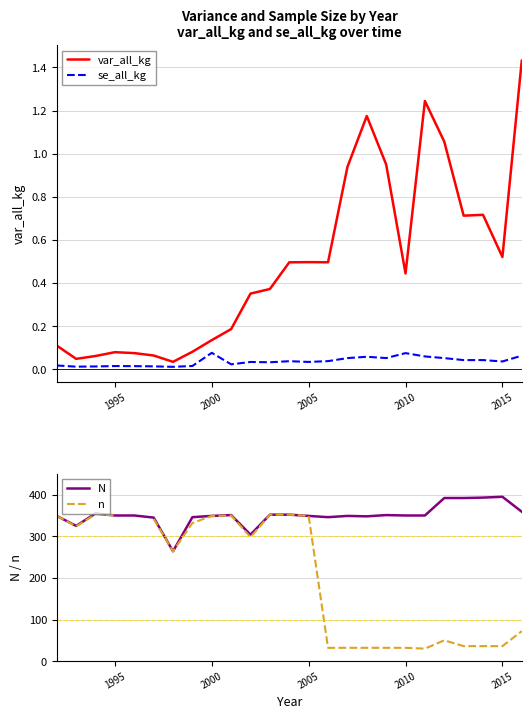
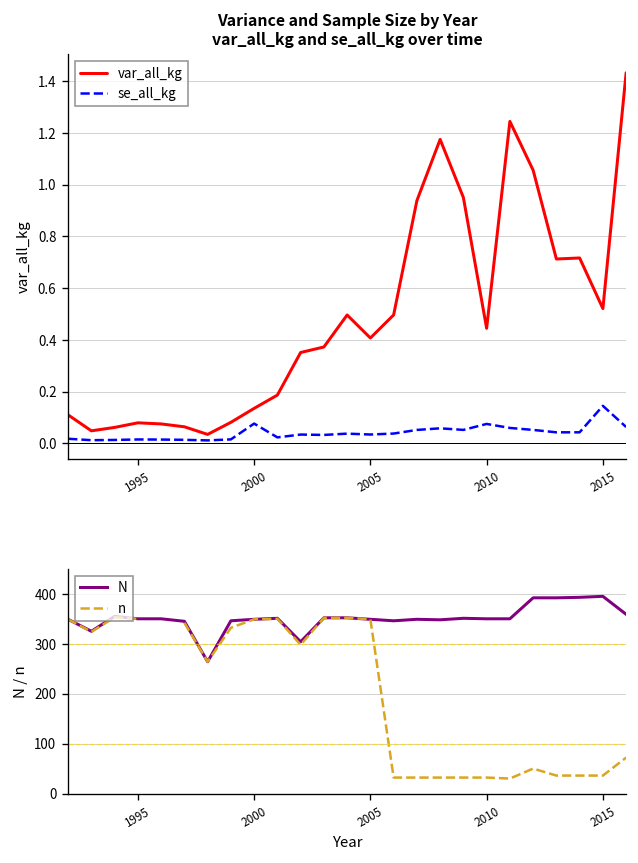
  {
    "Variance and Sample Size by Year var_all_kg and se_all_kg over time": {
      "var_all_kg": {
        "1995": 0.08,
        "2000": 0.14,
-       "2005": 0.50,
+       "2005": 0.41,
        "2010": 0.44,
        "2015": 0.52
      },
      "se_all_kg": {
        "1995": 0.02,
        "2000": 0.08,
        "2005": 0.03,
        "2010": 0.08,
-       "2015": 0.04
+       "2015": 0.14
      }
    }
  }
